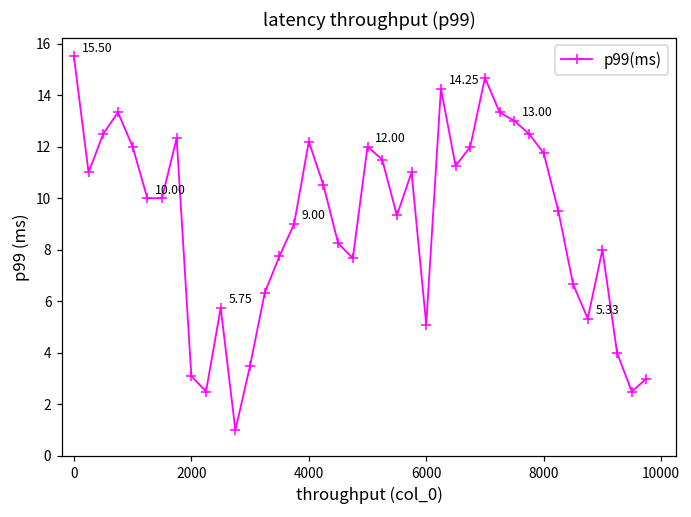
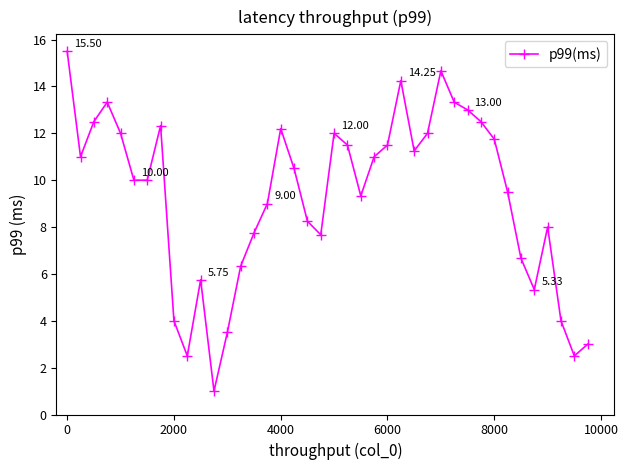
  {
-   "2000": 3.1,
+   "2000": 4.0,
    "4000": 12.2,
-   "6000": 5.1,
+   "6000": 11.5,
    "8000": 11.8
  }
